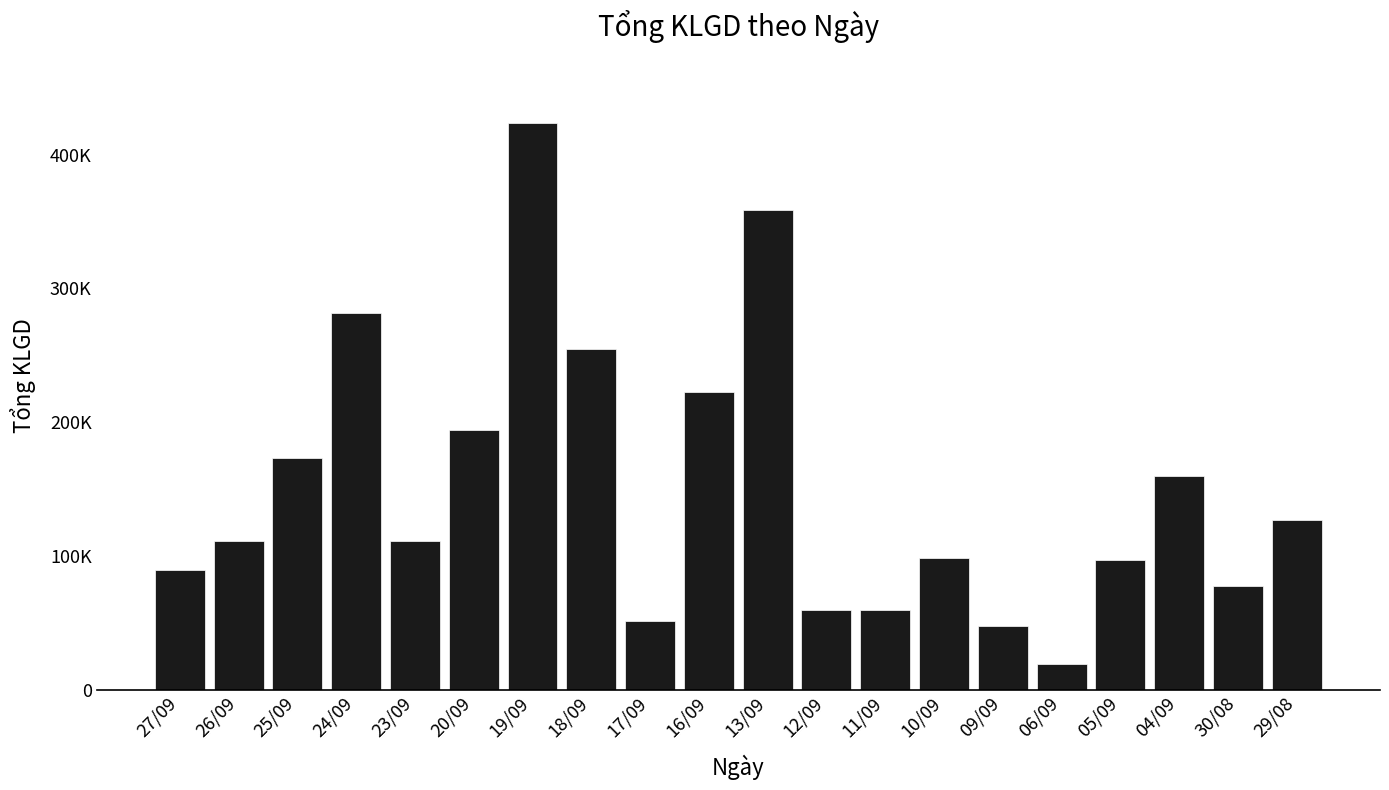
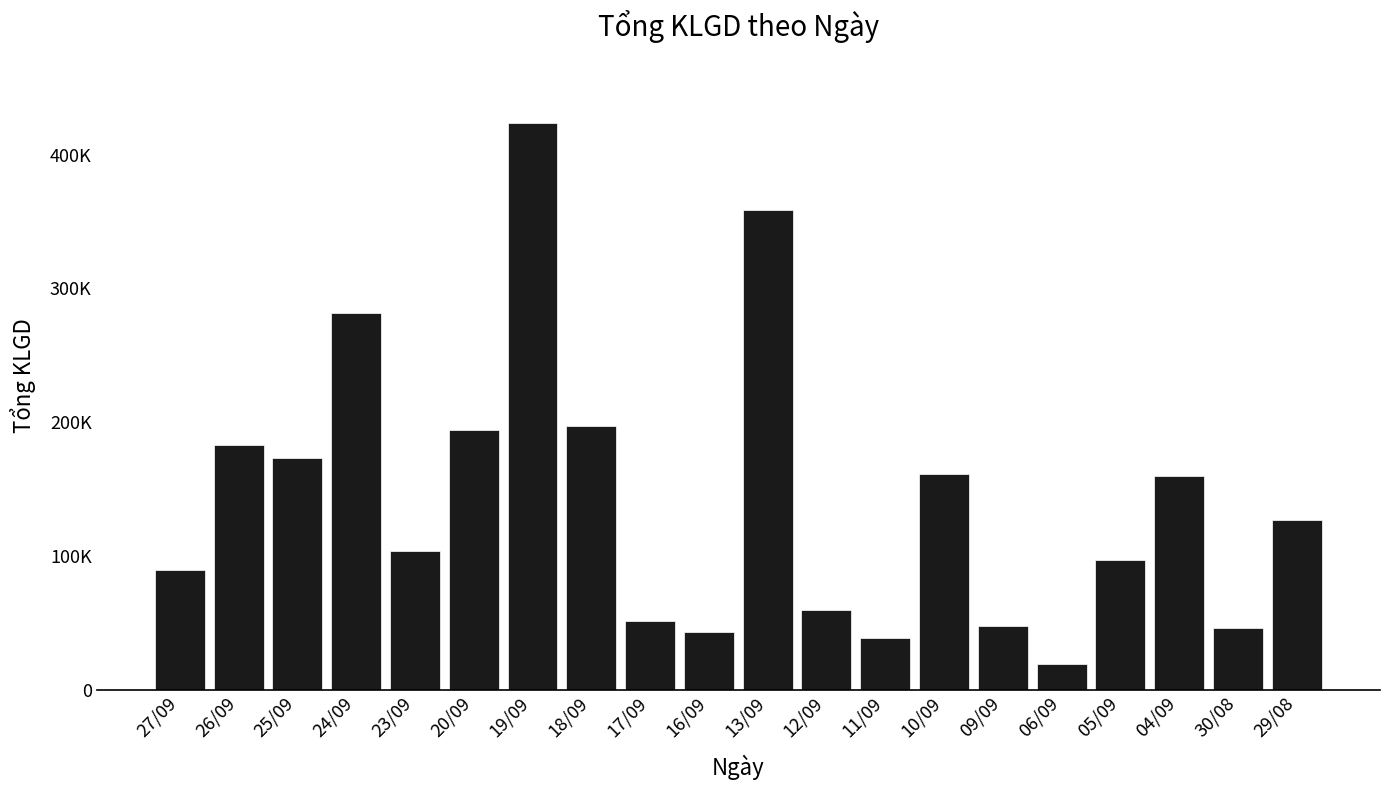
  {
    "27/09": 89000,
-   "26/09": 111000,
+   "26/09": 183000,
    "25/09": 174000,
    "24/09": 281000,
-   "23/09": 111000,
+   "23/09": 104000,
    "20/09": 194000,
    "19/09": 424000,
-   "18/09": 255000,
+   "18/09": 197000,
    "17/09": 51000,
-   "16/09": 223000,
+   "16/09": 43000,
    "13/09": 359000,
    "12/09": 59000,
-   "11/09": 60000,
-   "10/09": 99000,
+   "11/09": 39000,
+   "10/09": 161000,
    "09/09": 48000,
    "06/09": 19000,
    "05/09": 97000,
    "04/09": 160000,
-   "30/08": 78000,
+   "30/08": 46000,
    "29/08": 127000
  }
